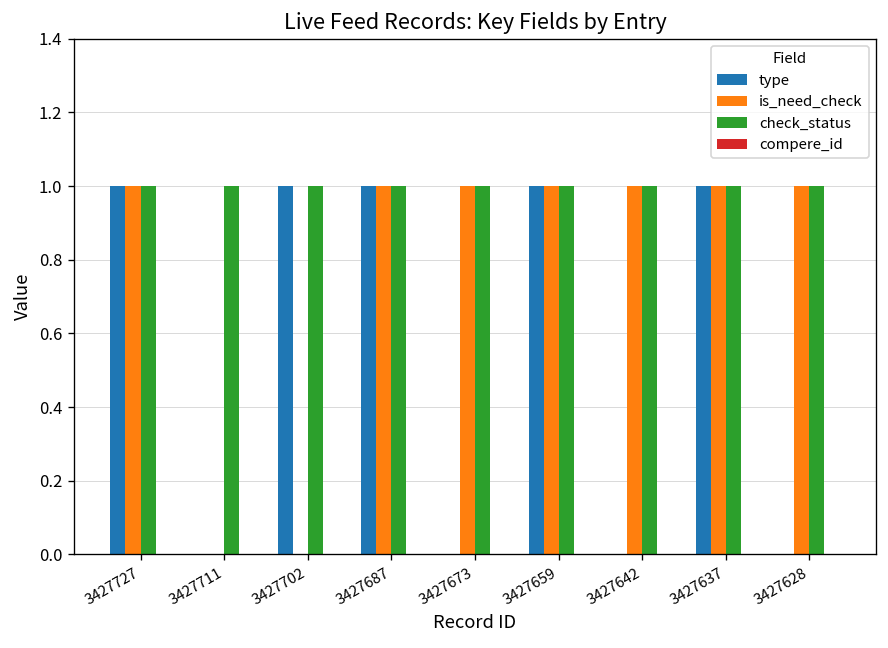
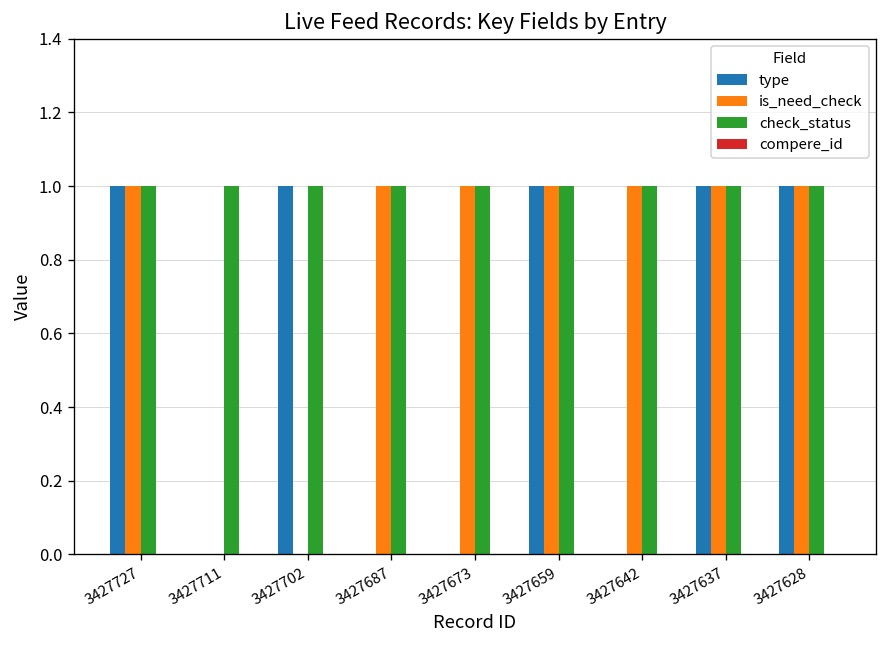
  {
    "type": {
      "3427727": 1,
      "3427711": 0,
      "3427702": 1,
-     "3427687": 1,
+     "3427687": 0,
      "3427673": 0,
      "3427659": 1,
      "3427642": 0,
      "3427637": 1,
-     "3427628": 0
+     "3427628": 1
    },
    "is_need_check": {
      "3427727": 1,
      "3427711": 0,
      "3427702": 0,
      "3427687": 1,
      "3427673": 1,
      "3427659": 1,
      "3427642": 1,
      "3427637": 1,
      "3427628": 1
    },
    "check_status": {
      "3427727": 1,
      "3427711": 1,
      "3427702": 1,
      "3427687": 1,
      "3427673": 1,
      "3427659": 1,
      "3427642": 1,
      "3427637": 1,
      "3427628": 1
    },
    "compere_id": {
      "3427727": 0,
      "3427711": 0,
      "3427702": 0,
      "3427687": 0,
      "3427673": 0,
      "3427659": 0,
      "3427642": 0,
      "3427637": 0,
      "3427628": 0
    }
  }
